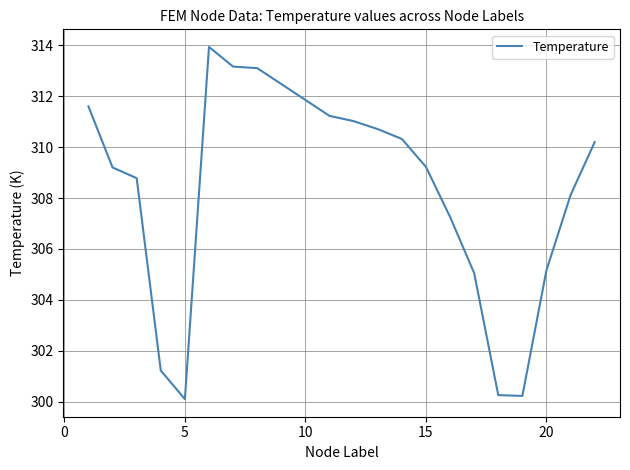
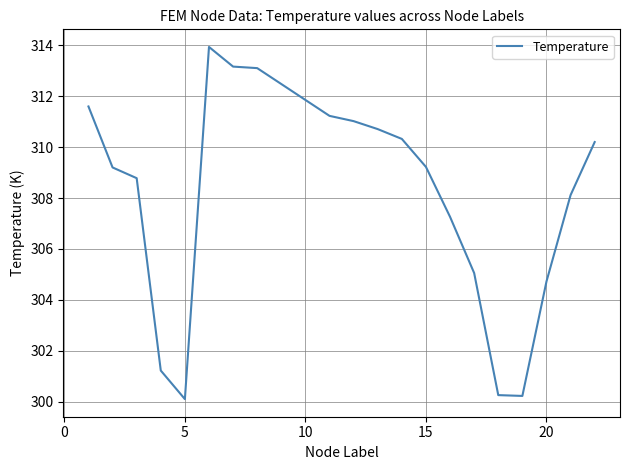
  {
    "5": 300.1,
    "15": 309.2,
-   "20": 305.2
+   "20": 304.7
  }
